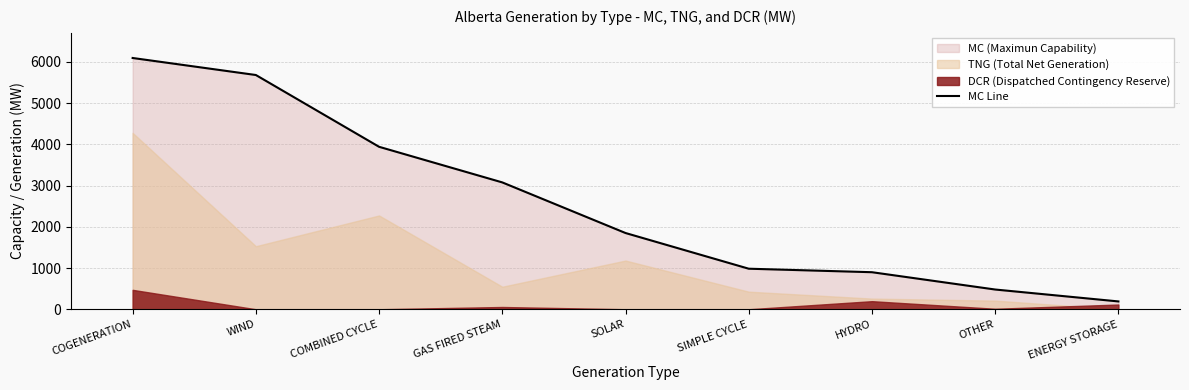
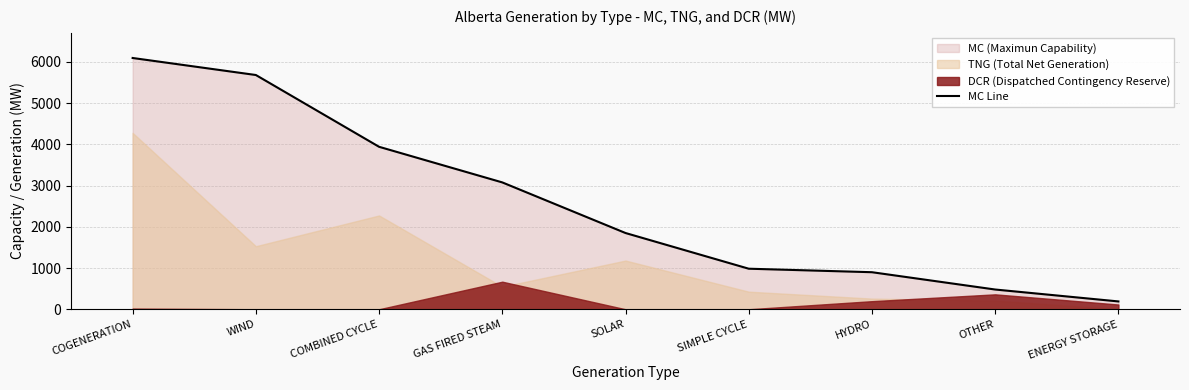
  {
    "DCR (Dispatched Contingency Reserve)": {
-     "COGENERATION": 500,
+     "COGENERATION": 0,
      "WIND": 0,
      "COMBINED CYCLE": 0,
-     "GAS FIRED STEAM": 100,
+     "GAS FIRED STEAM": 700,
      "SOLAR": 0,
      "SIMPLE CYCLE": 0,
      "HYDRO": 200,
-     "OTHER": 0,
+     "OTHER": 400,
      "ENERGY STORAGE": 100
    }
  }
